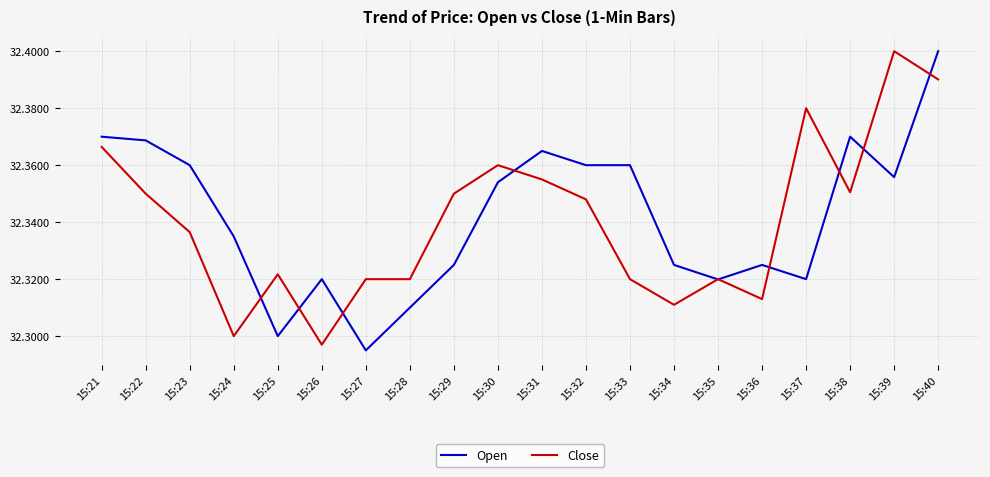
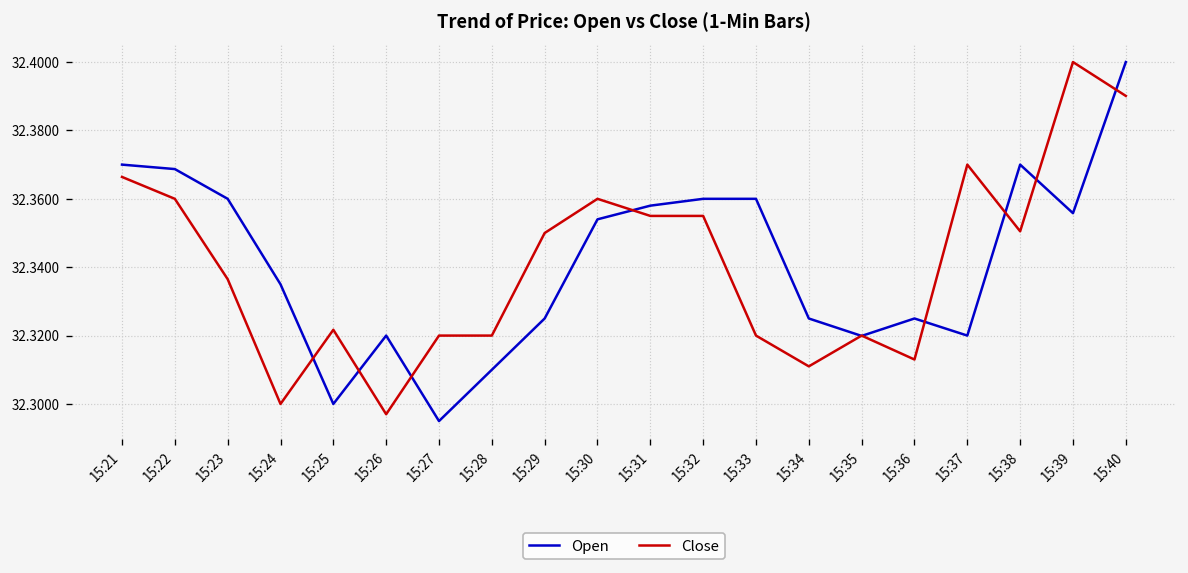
  {
    "Open": {
      "15:21": 32.370,
      "15:22": 32.369,
      "15:23": 32.360,
      "15:24": 32.335,
      "15:25": 32.300,
      "15:26": 32.320,
      "15:27": 32.295,
      "15:28": 32.310,
      "15:29": 32.325,
      "15:30": 32.354,
-     "15:31": 32.365,
+     "15:31": 32.358,
      "15:32": 32.360,
      "15:33": 32.360,
      "15:34": 32.325,
      "15:36": 32.325,
      "15:37": 32.320,
      "15:38": 32.370,
      "15:39": 32.356,
      "15:40": 32.400
    },
    "Close": {
      "15:21": 32.366,
-     "15:22": 32.35,
+     "15:22": 32.36,
      "15:23": 32.337,
      "15:24": 32.300,
      "15:25": 32.322,
      "15:26": 32.297,
      "15:27": 32.320,
      "15:28": 32.320,
      "15:29": 32.350,
      "15:30": 32.360,
      "15:31": 32.355,
-     "15:32": 32.348,
+     "15:32": 32.355,
      "15:33": 32.320,
      "15:34": 32.311,
      "15:36": 32.313,
-     "15:37": 32.38,
+     "15:37": 32.37,
      "15:38": 32.351,
      "15:39": 32.400,
      "15:40": 32.390
    }
  }
